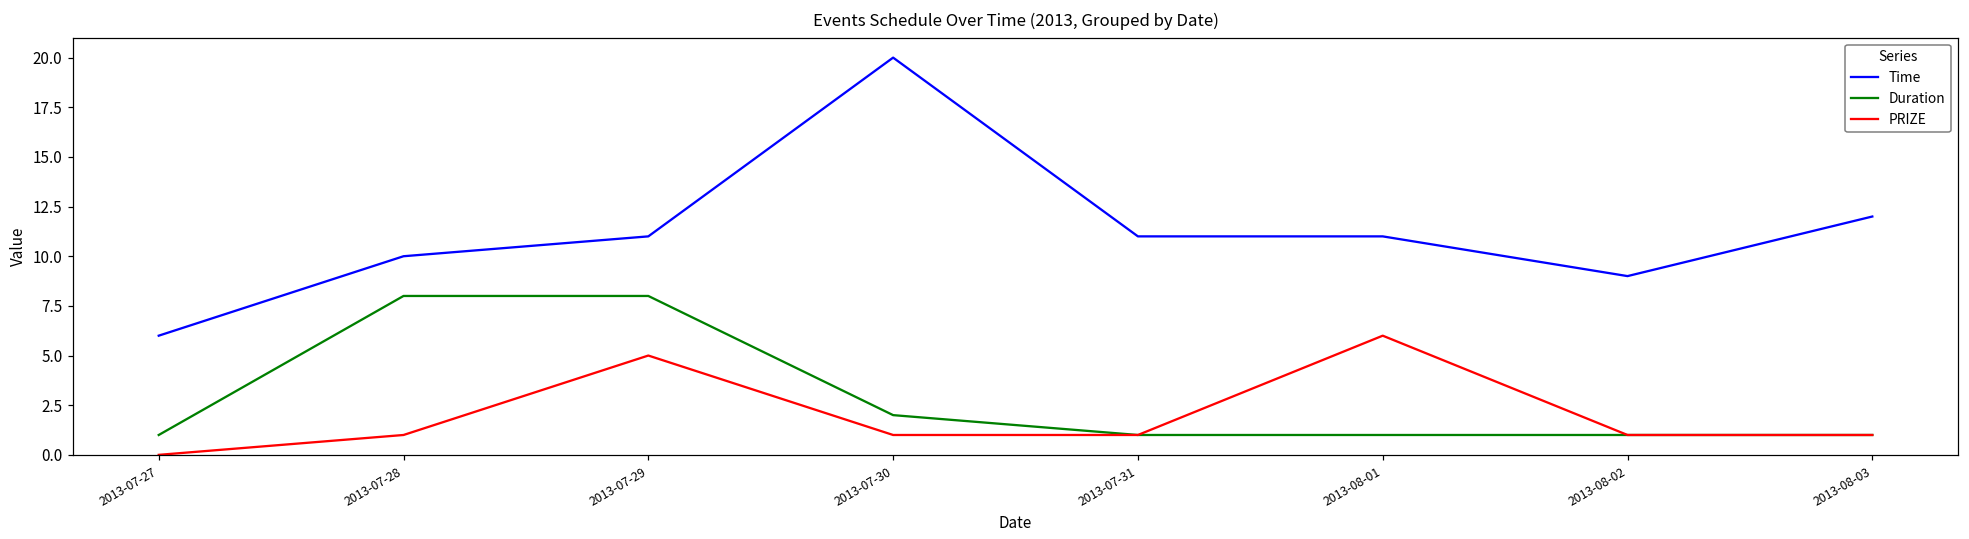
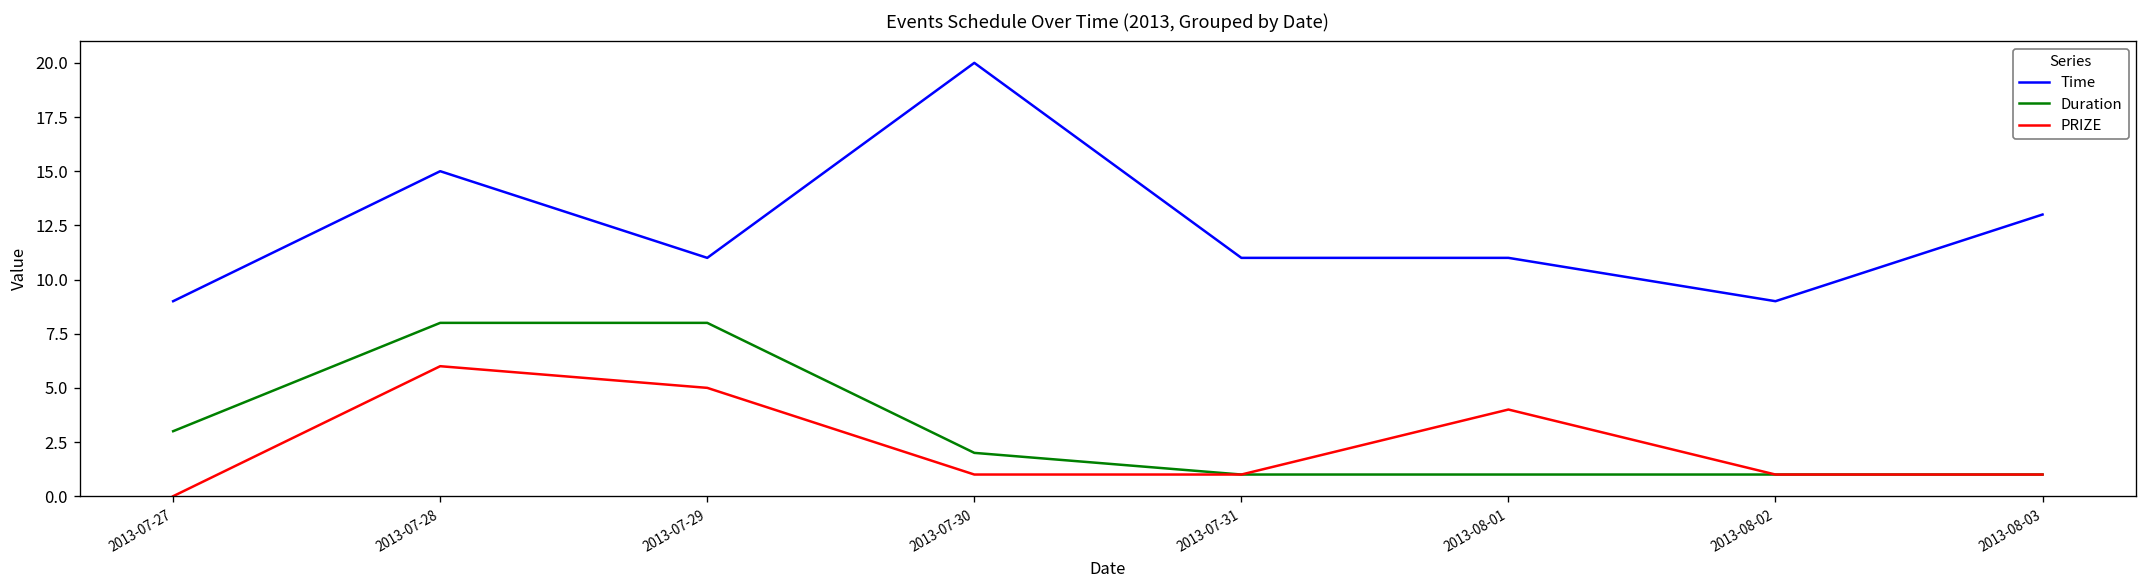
  {
    "Time": {
-     "2013-07-27": 6,
-     "2013-07-28": 10,
+     "2013-07-27": 9,
+     "2013-07-28": 15,
      "2013-07-29": 11,
      "2013-07-30": 20,
      "2013-07-31": 11,
      "2013-08-01": 11,
      "2013-08-02": 9,
-     "2013-08-03": 12
+     "2013-08-03": 13
    },
    "Duration": {
-     "2013-07-27": 1,
+     "2013-07-27": 3,
      "2013-07-28": 8,
      "2013-07-29": 8,
      "2013-07-30": 2,
      "2013-08-01": 1
    },
    "PRIZE": {
      "2013-07-27": 0,
-     "2013-07-28": 1,
+     "2013-07-28": 6,
      "2013-07-29": 5,
      "2013-07-30": 1,
-     "2013-08-01": 6
+     "2013-08-01": 4
    }
  }
